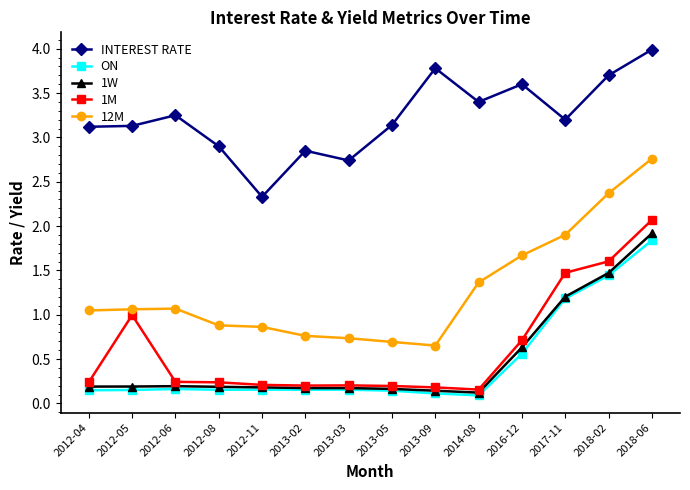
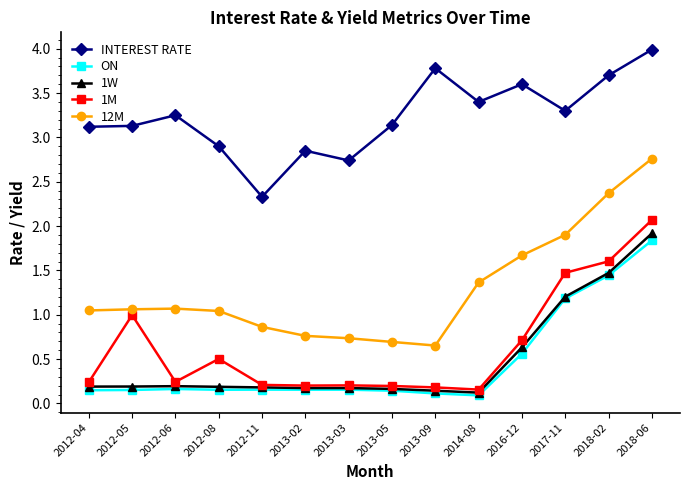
  {
    "INTEREST RATE": {
      "2012-04": 3.1,
      "2012-05": 3.1,
      "2012-06": 3.3,
      "2012-08": 2.9,
      "2012-11": 2.3,
      "2013-02": 2.9,
      "2013-03": 2.7,
      "2013-05": 3.1,
      "2013-09": 3.8,
      "2014-08": 3.4,
      "2016-12": 3.6,
-     "2017-11": 3.2,
+     "2017-11": 3.3,
      "2018-02": 3.7,
      "2018-06": 4.0
    },
    "ON": {
      "2012-04": 0.1,
      "2012-05": 0.2,
      "2012-06": 0.2,
      "2012-08": 0.2,
      "2013-09": 0.1,
      "2014-08": 0.1,
      "2016-12": 0.6,
      "2018-06": 1.8
    },
    "1W": {
      "2012-04": 0.2,
      "2012-05": 0.2,
      "2012-06": 0.2,
      "2012-08": 0.2,
      "2013-09": 0.1,
      "2014-08": 0.1,
      "2016-12": 0.6,
      "2018-06": 1.9
    },
    "1M": {
      "2012-04": 0.2,
      "2012-05": 1.0,
      "2012-06": 0.2,
-     "2012-08": 0.2,
+     "2012-08": 0.5,
      "2013-03": 0.2,
      "2013-05": 0.2,
      "2013-09": 0.2,
      "2014-08": 0.2,
      "2016-12": 0.7,
      "2017-11": 1.5,
      "2018-02": 1.6,
      "2018-06": 2.1
    },
    "12M": {
      "2012-04": 1.0,
      "2012-05": 1.1,
      "2012-06": 1.1,
-     "2012-08": 0.9,
+     "2012-08": 1.0,
      "2012-11": 0.9,
      "2013-02": 0.8,
      "2013-03": 0.7,
      "2013-05": 0.7,
      "2013-09": 0.7,
      "2014-08": 1.4,
      "2016-12": 1.7,
      "2017-11": 1.9,
      "2018-02": 2.4,
      "2018-06": 2.8
    }
  }
